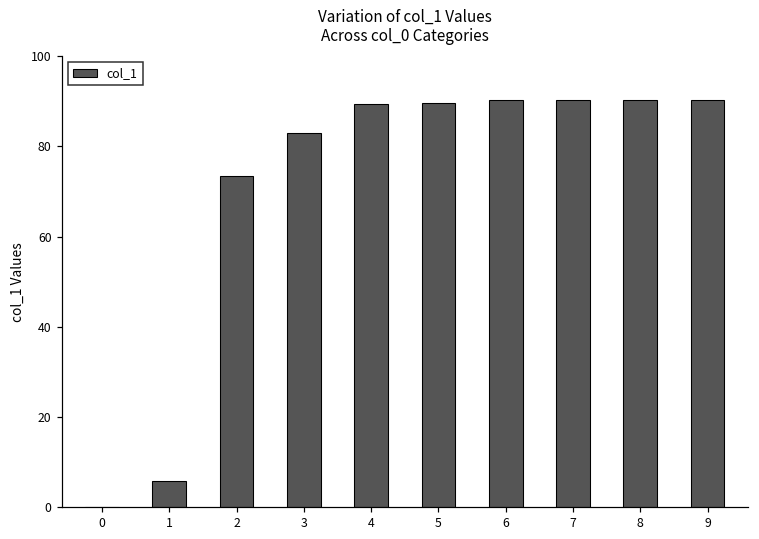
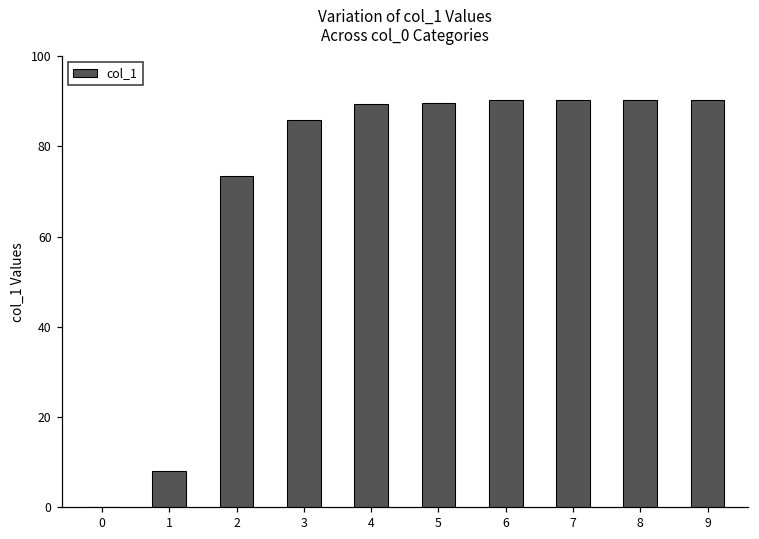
  {
    "0": 0,
-   "1": 6,
+   "1": 8,
    "2": 73,
-   "3": 83,
+   "3": 86,
    "4": 89,
    "5": 90,
    "6": 90,
    "7": 90,
    "8": 90,
    "9": 90
  }
